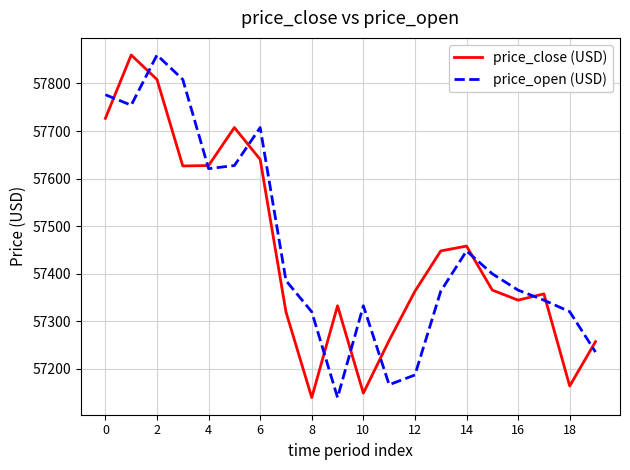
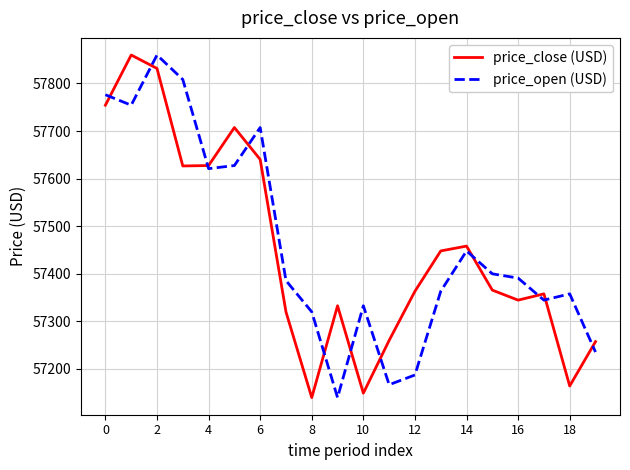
  {
    "price_close (USD)": {
-     "0": 57730,
-     "2": 57810,
+     "0": 57750,
+     "2": 57830,
      "4": 57630,
      "6": 57640,
      "8": 57140,
      "10": 57150,
      "12": 57360,
      "14": 57460,
      "16": 57340,
      "18": 57160
    },
    "price_open (USD)": {
      "0": 57780,
      "2": 57860,
      "4": 57620,
      "6": 57710,
      "8": 57320,
      "10": 57330,
      "12": 57190,
      "14": 57450,
-     "16": 57370,
-     "18": 57320
+     "16": 57390,
+     "18": 57360
    }
  }
